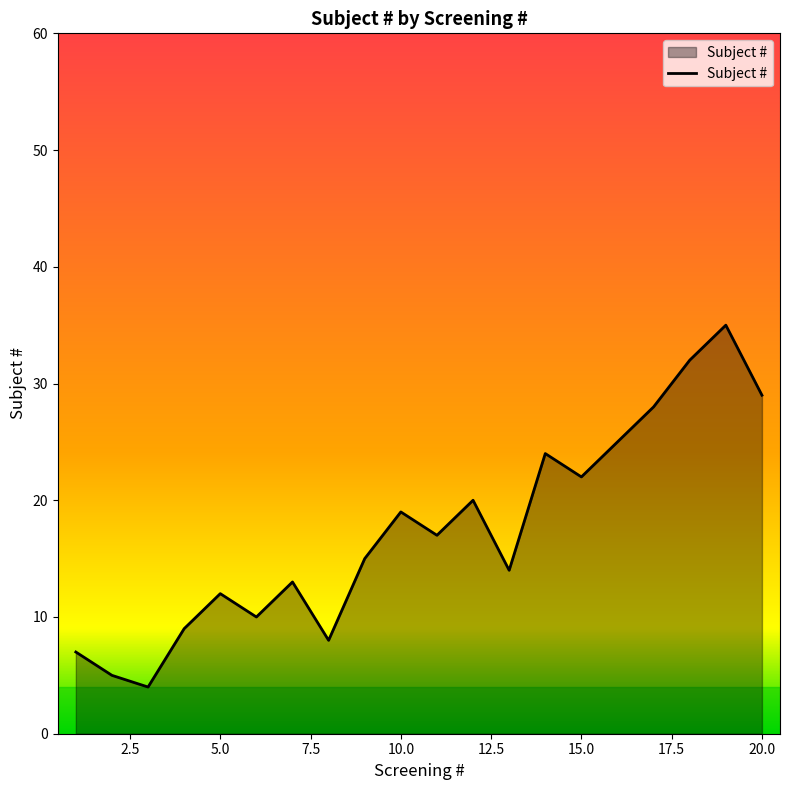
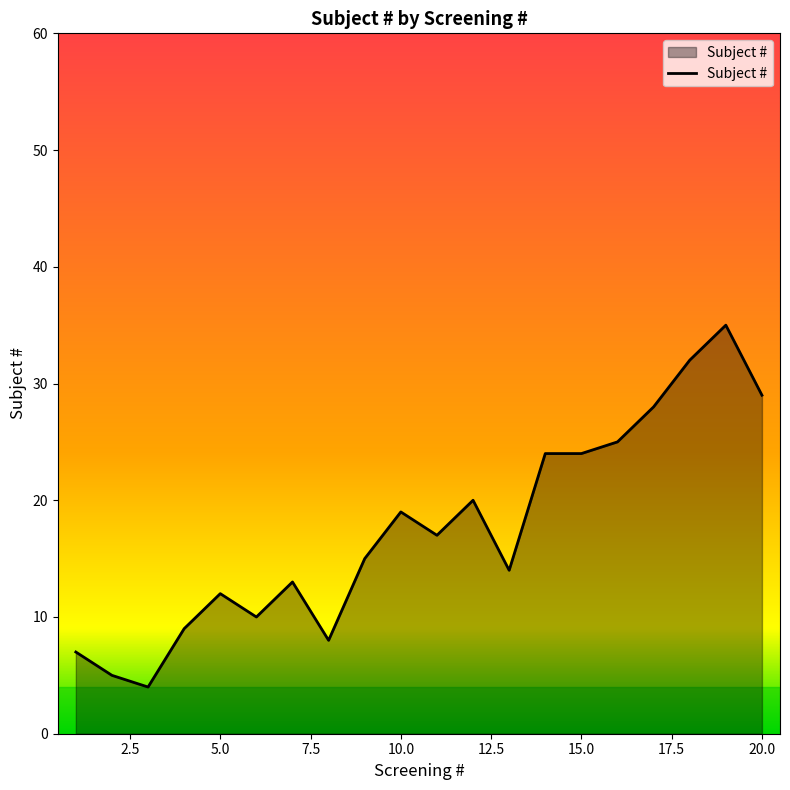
  {
    "5.0": 12,
    "10.0": 19,
-   "15.0": 22,
+   "15.0": 24,
    "20.0": 29
  }
